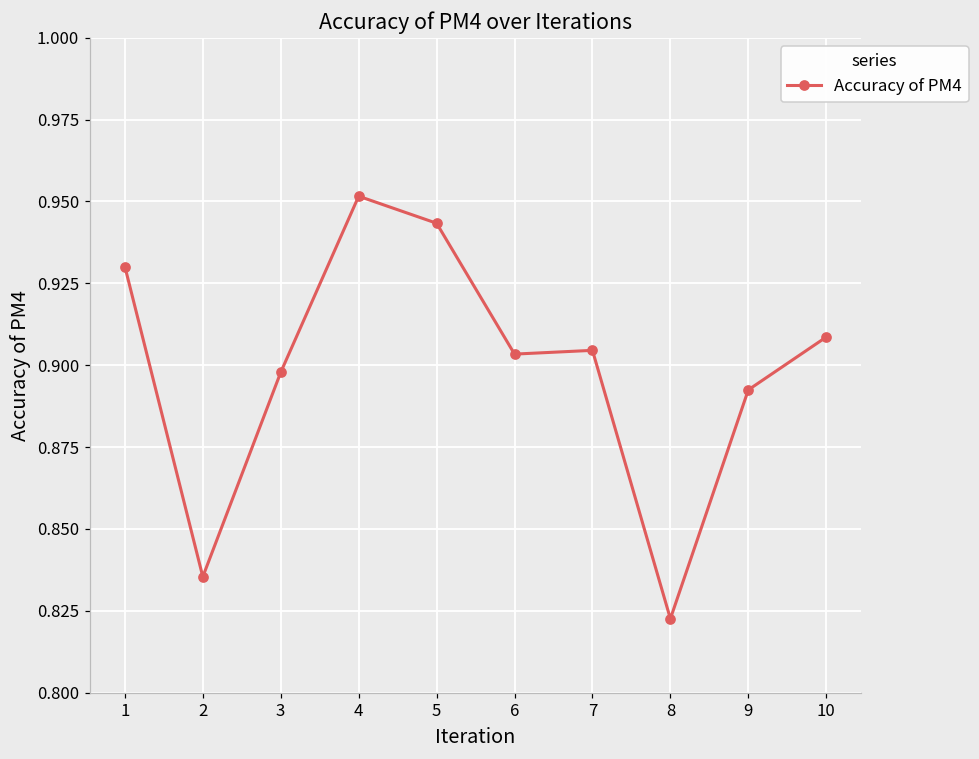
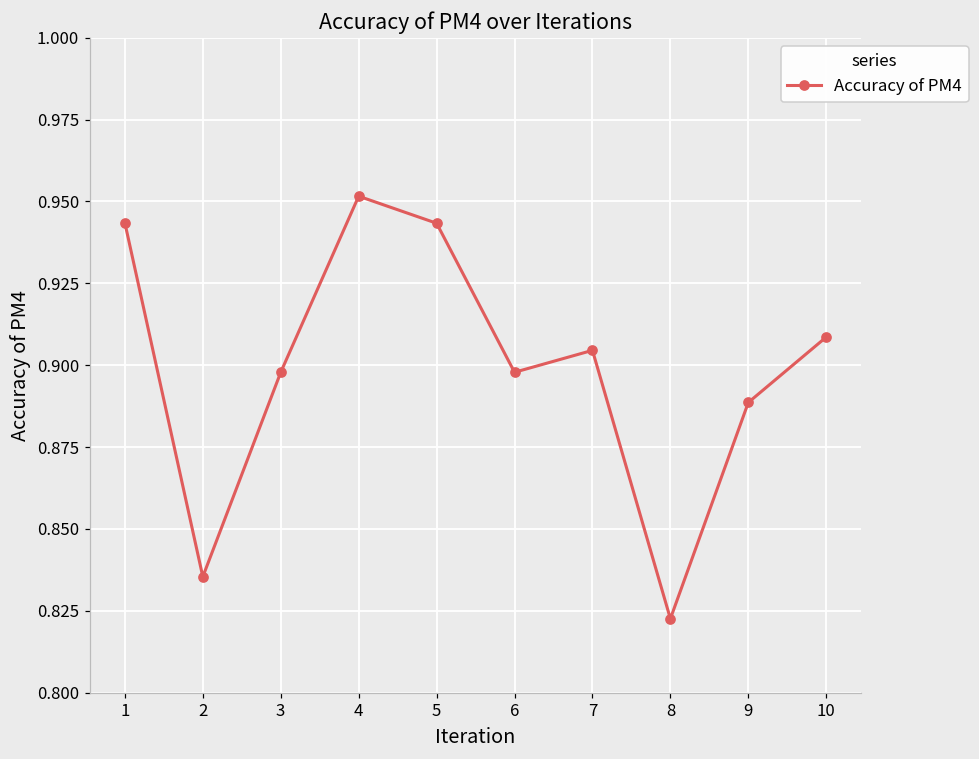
  {
-   "1": 0.930,
+   "1": 0.943,
    "2": 0.835,
    "3": 0.898,
    "4": 0.952,
    "5": 0.943,
-   "6": 0.903,
+   "6": 0.898,
    "7": 0.905,
    "8": 0.823,
-   "9": 0.892,
+   "9": 0.889,
    "10": 0.909
  }
